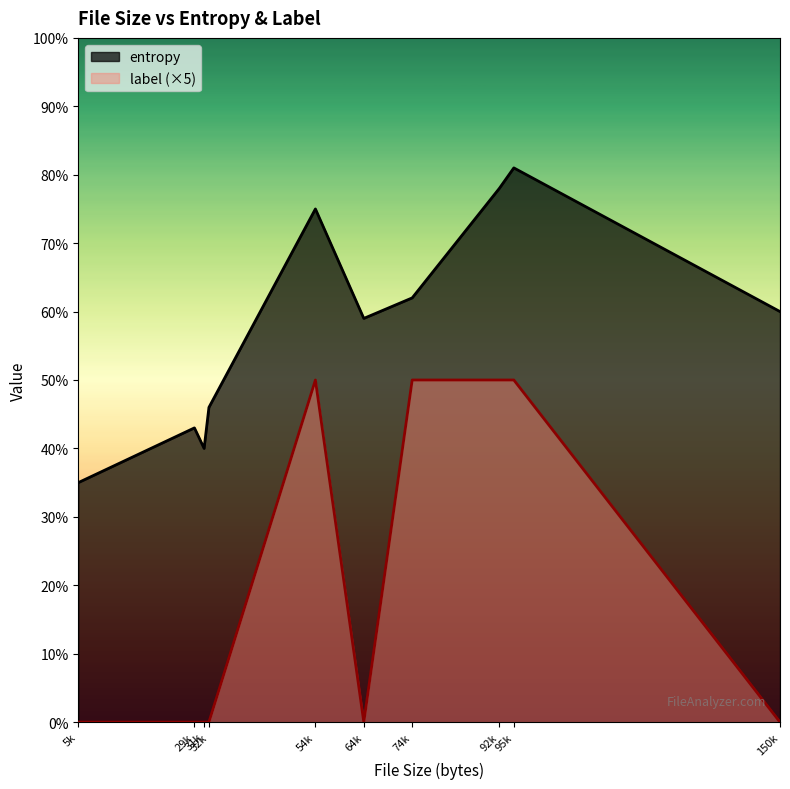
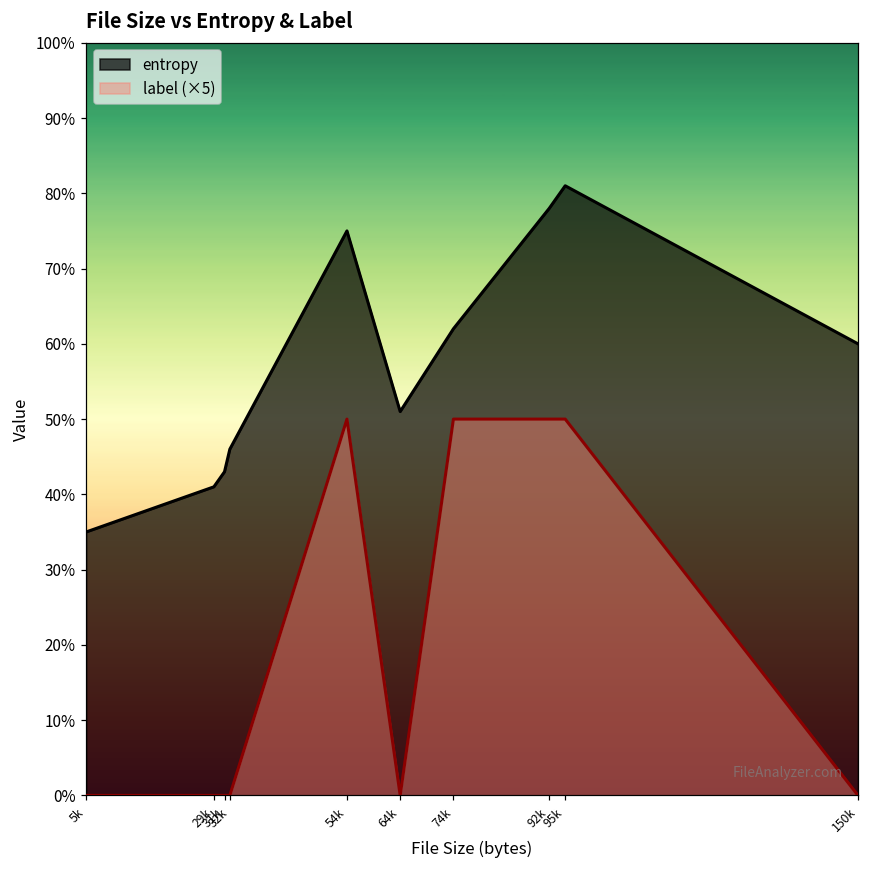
  {
    "entropy": {
      "5k": "35%",
-     "29k": "43%",
-     "31k": "40%",
+     "29k": "41%",
+     "31k": "43%",
      "32k": "46%",
      "54k": "75%",
-     "64k": "59%",
+     "64k": "51%",
      "74k": "62%",
      "92k": "78%",
      "95k": "81%",
      "150k": "60%"
    },
    "label (×5)": {
      "5k": "0%",
      "29k": "0%",
      "31k": "0%",
      "32k": "0%",
      "54k": "50%",
      "64k": "0%",
      "74k": "50%",
      "92k": "50%",
      "95k": "50%",
      "150k": "0%"
    }
  }
